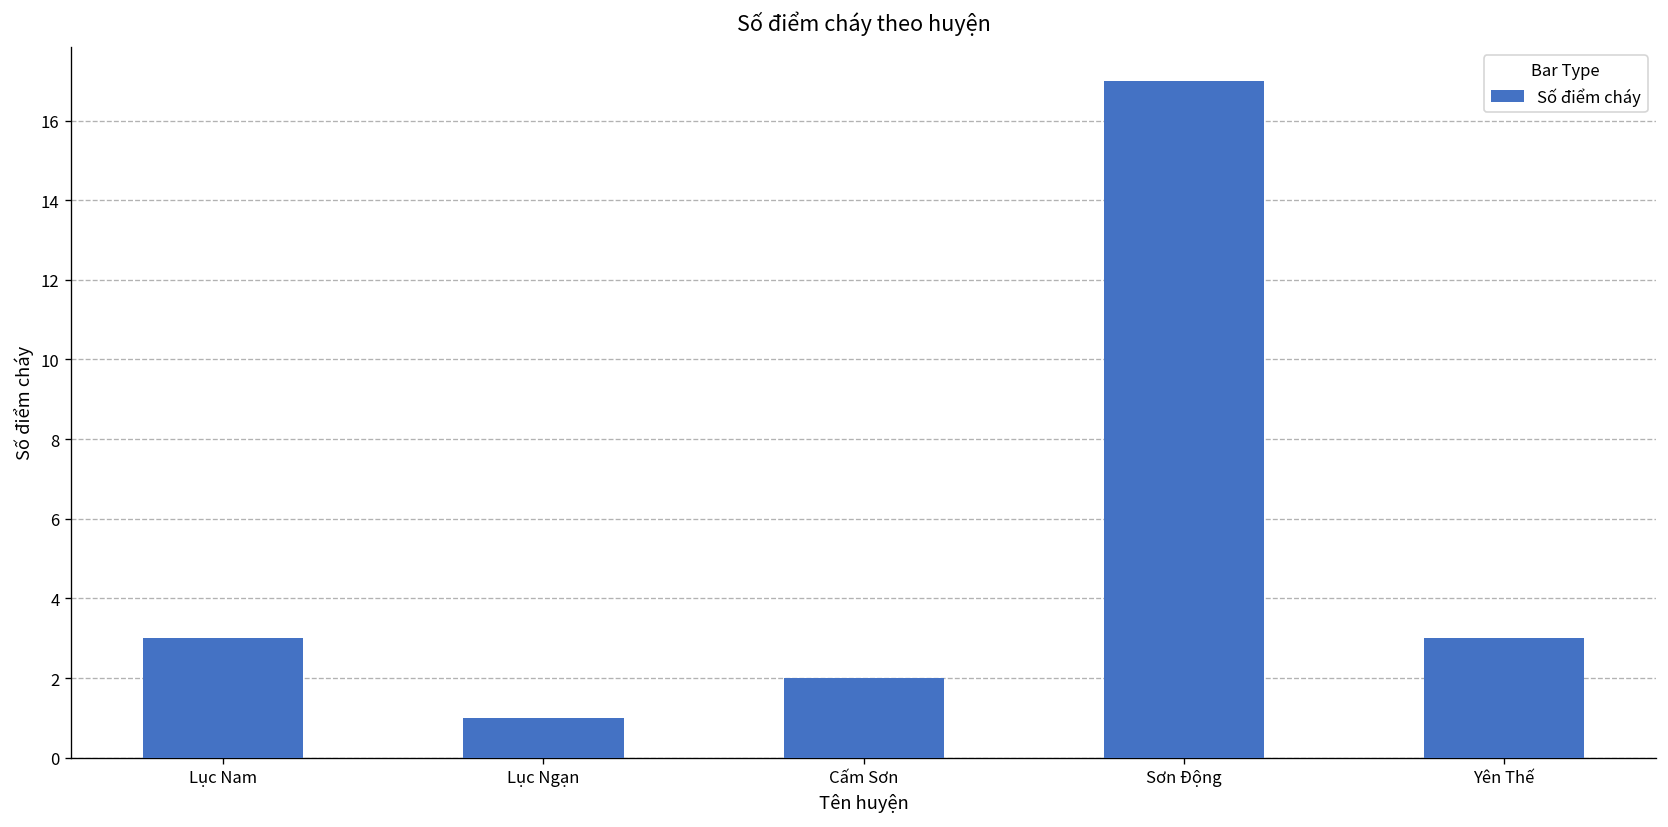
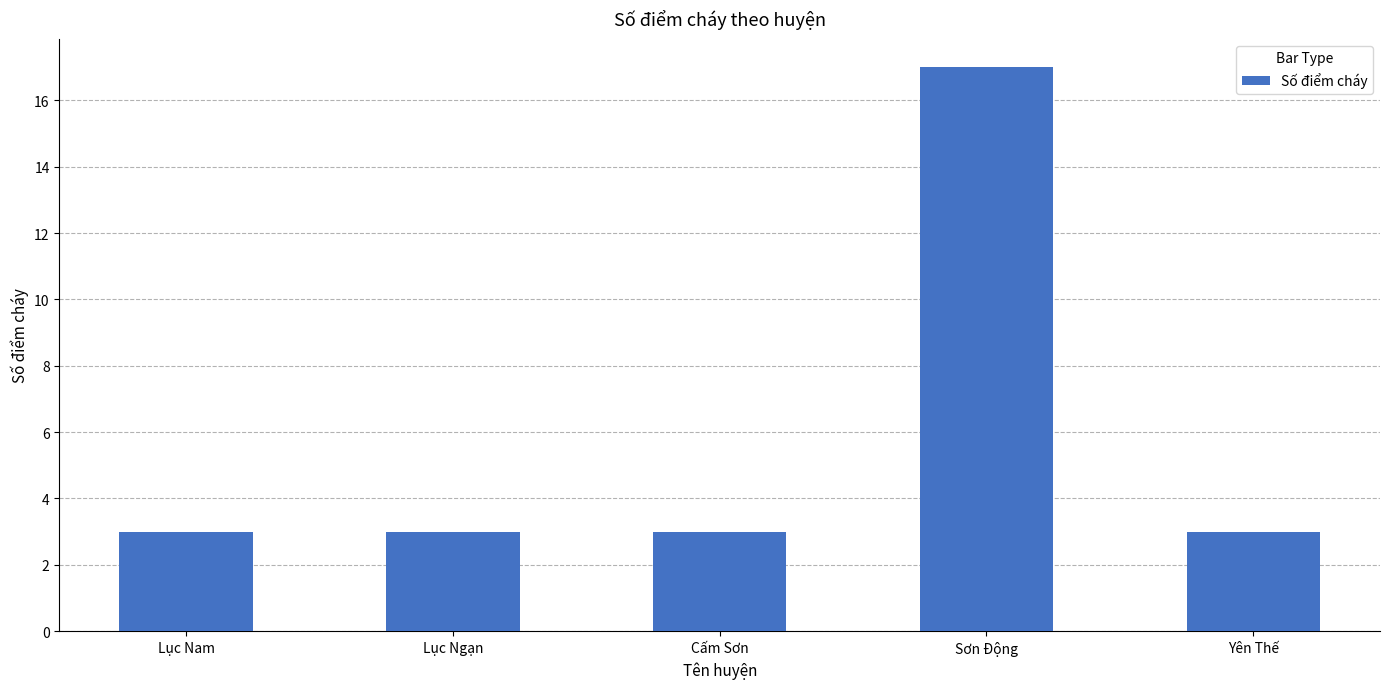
  {
    "Lục Nam": 3,
-   "Lục Ngạn": 1,
-   "Cấm Sơn": 2,
+   "Lục Ngạn": 3,
+   "Cấm Sơn": 3,
    "Sơn Động": 17,
    "Yên Thế": 3
  }
